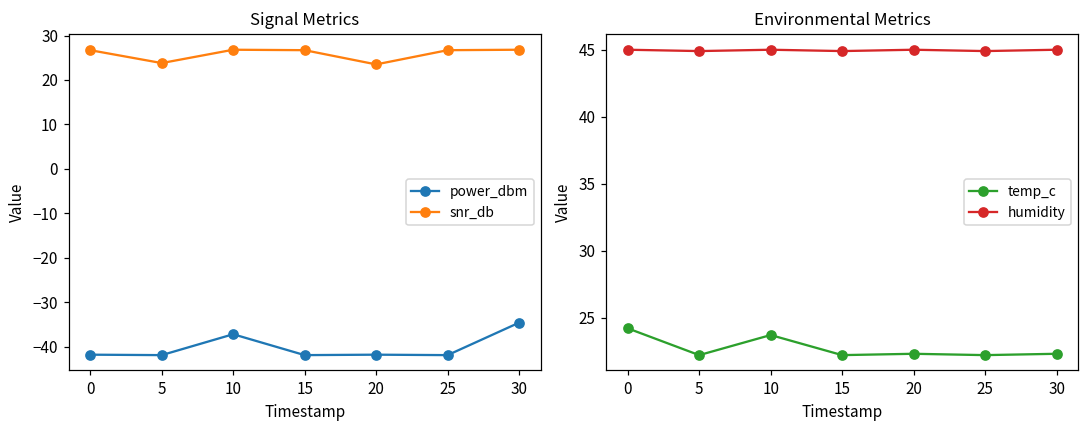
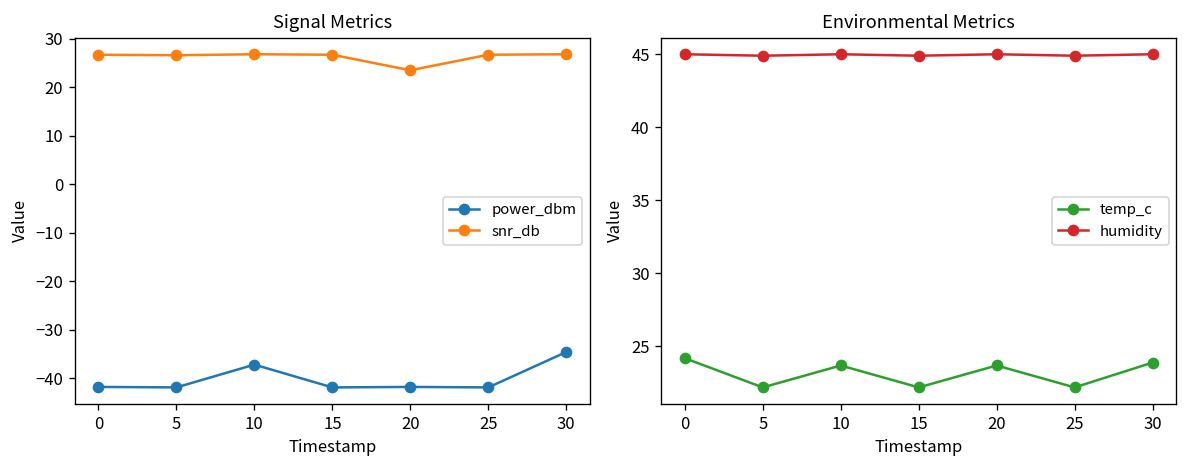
  {
    "Signal Metrics": {
      "power_dbm": {
        "0": -42,
        "5": -42,
        "10": -37,
        "15": -42,
        "20": -42,
        "25": -42,
        "30": -35
      },
      "snr_db": {
        "0": 27,
-       "5": 24,
+       "5": 27,
        "10": 27,
        "15": 27,
        "20": 24,
        "25": 27,
        "30": 27
      }
    },
    "Environmental Metrics": {
      "temp_c": {
        "0": 24.2,
        "5": 22.2,
        "10": 23.7,
        "15": 22.2,
-       "20": 22.3,
+       "20": 23.7,
        "25": 22.2,
-       "30": 22.3
+       "30": 23.9
      },
      "humidity": {
        "0": 45.0,
        "5": 44.9,
        "10": 45.0,
        "15": 44.9,
        "20": 45.0,
        "25": 44.9,
        "30": 45.0
      }
    }
  }
